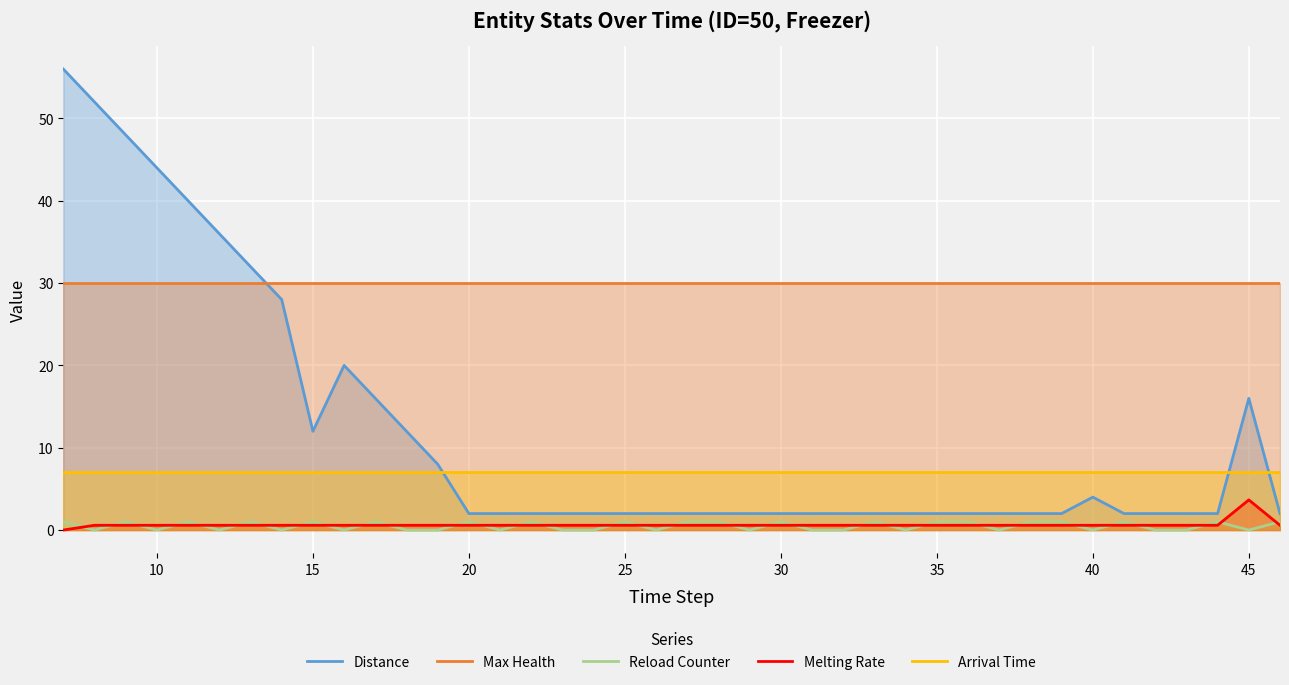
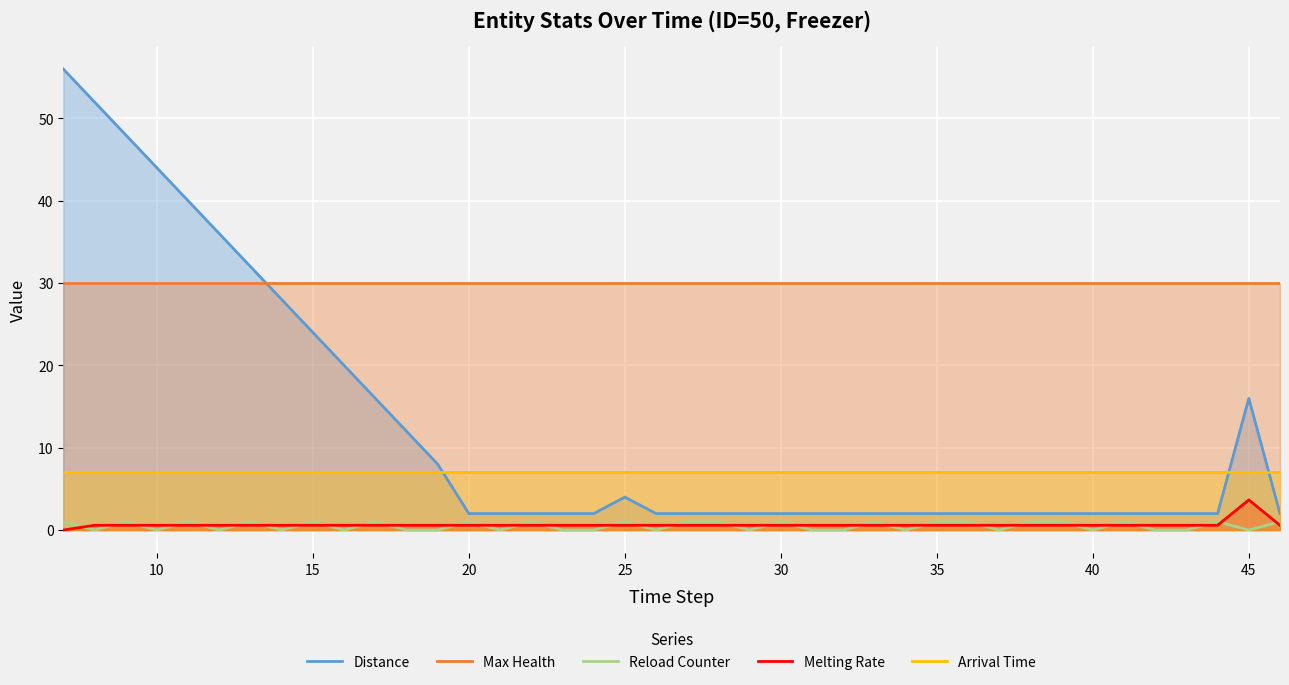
  {
    "Distance": {
      "10": 44,
-     "15": 12,
+     "15": 24,
      "20": 2,
-     "25": 2,
+     "25": 4,
      "30": 2,
      "35": 2,
-     "40": 4,
+     "40": 2,
      "45": 16
    },
    "Max Health": {
      "10": 30,
      "15": 30,
      "20": 30,
      "25": 30,
      "30": 30,
      "35": 30,
      "40": 30,
      "45": 30
    },
    "Reload Counter": {
      "10": 0,
      "15": 1,
      "20": 1,
      "25": 1,
      "30": 1,
      "35": 1,
      "40": 0,
      "45": 0
    },
    "Melting Rate": {
      "10": 1,
      "15": 1,
      "20": 1,
      "25": 1,
      "30": 1,
      "35": 1,
      "40": 1,
      "45": 4
    },
    "Arrival Time": {
      "10": 7,
      "15": 7,
      "20": 7,
      "25": 7,
      "30": 7,
      "35": 7,
      "40": 7,
      "45": 7
    }
  }
